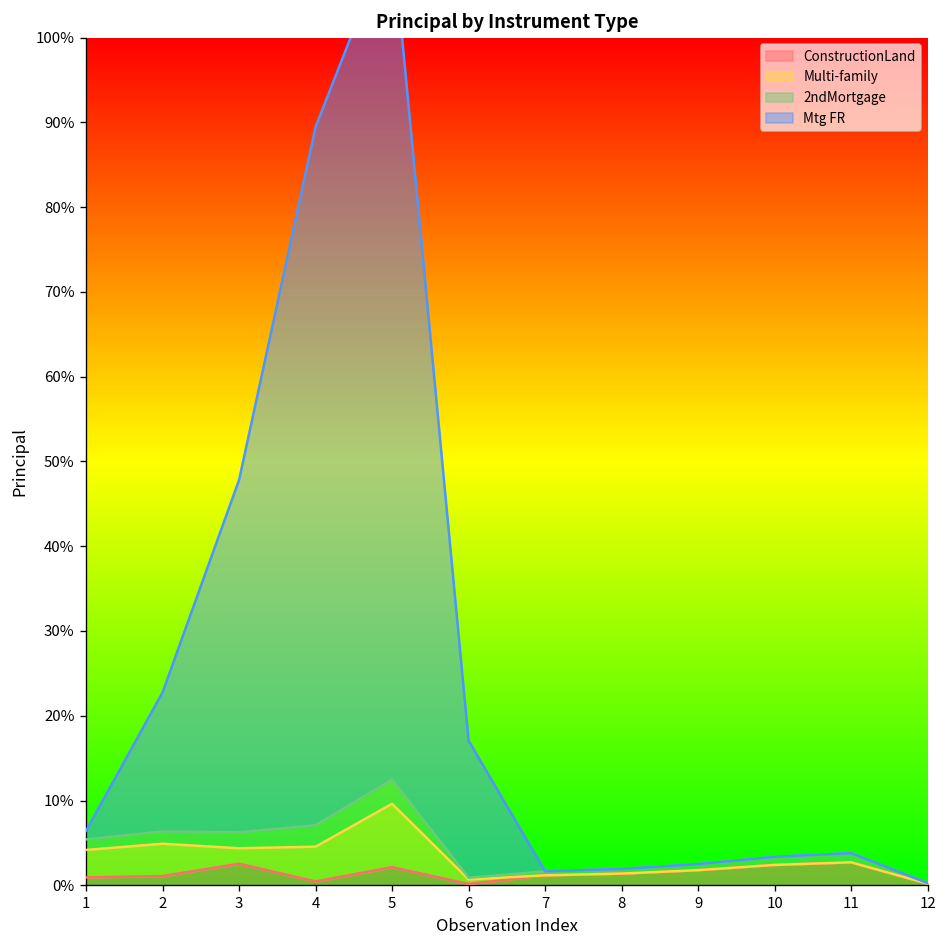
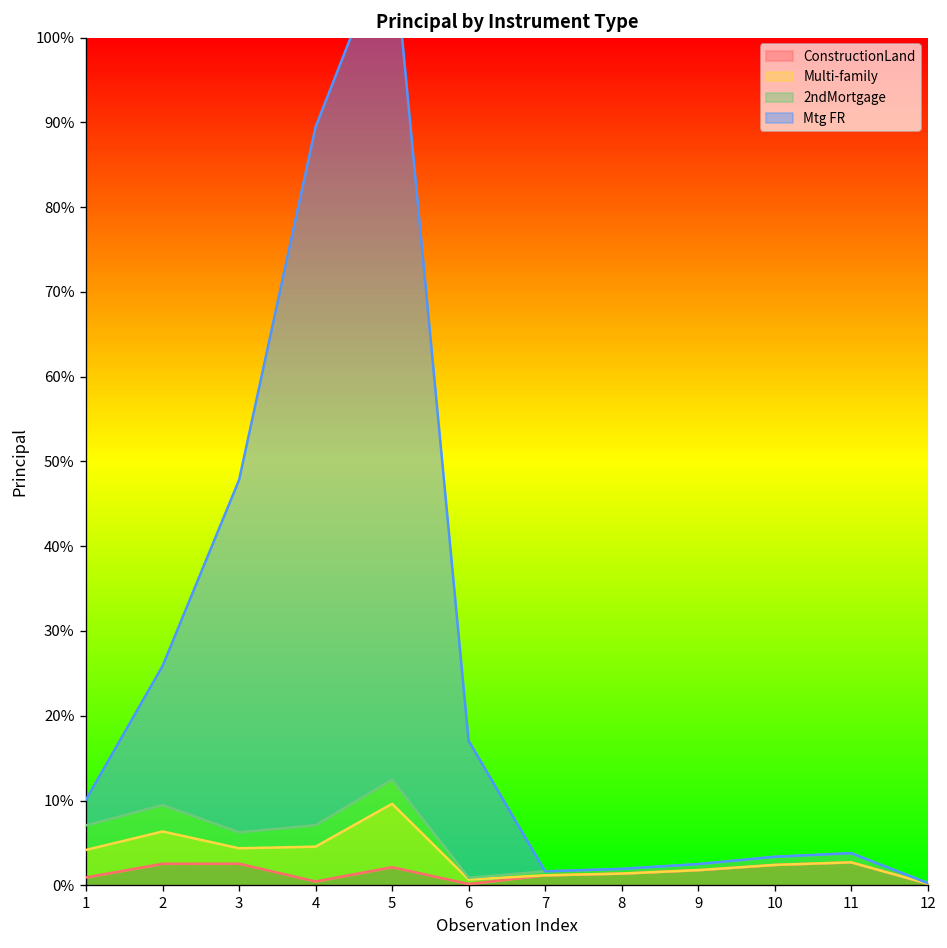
  {
    "ConstructionLand": {
      "1": "1%",
-     "2": "1%",
+     "2": "3%",
      "3": "3%",
      "4": "0%",
      "5": "2%",
      "6": "0%"
    },
    "Multi-family": {
      "1": "3%",
      "2": "4%",
      "3": "2%",
      "4": "4%",
      "5": "7%"
    },
    "2ndMortgage": {
-     "1": "1%",
-     "2": "1%",
+     "1": "3%",
+     "2": "3%",
      "3": "2%",
      "4": "3%",
      "5": "3%"
    },
    "Mtg FR": {
-     "1": "1%",
+     "1": "3%",
      "2": "16%",
      "3": "42%",
      "4": "82%",
      "6": "16%"
    }
  }
